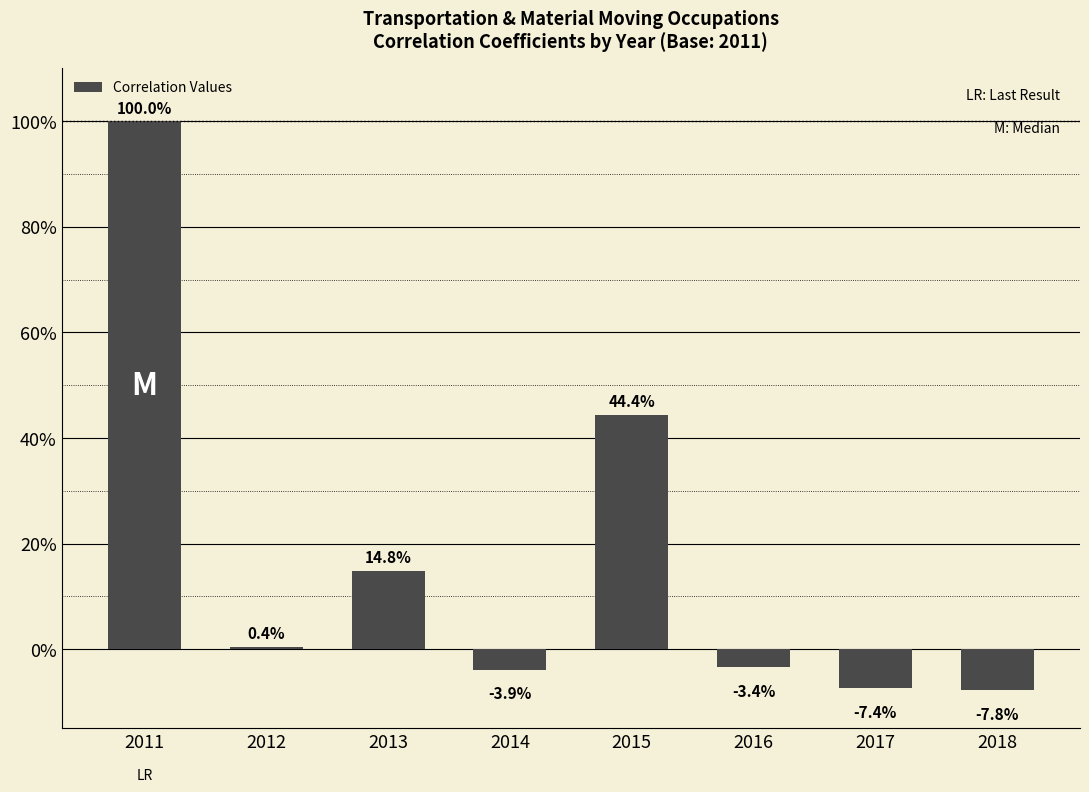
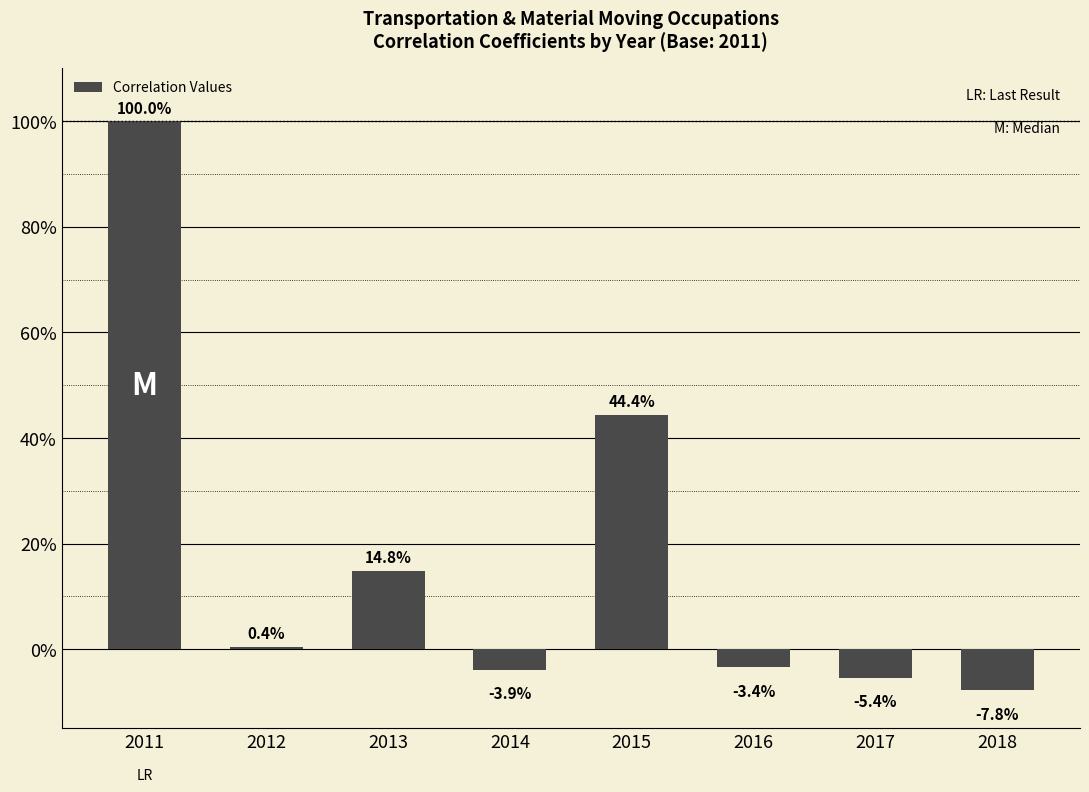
  {
    "2011": "100.0%",
    "2012": "0.4%",
    "2013": "14.8%",
    "2014": "-3.9%",
    "2015": "44.4%",
    "2016": "-3.4%",
-   "2017": "-7.4%",
+   "2017": "-5.4%",
    "2018": "-7.8%"
  }
